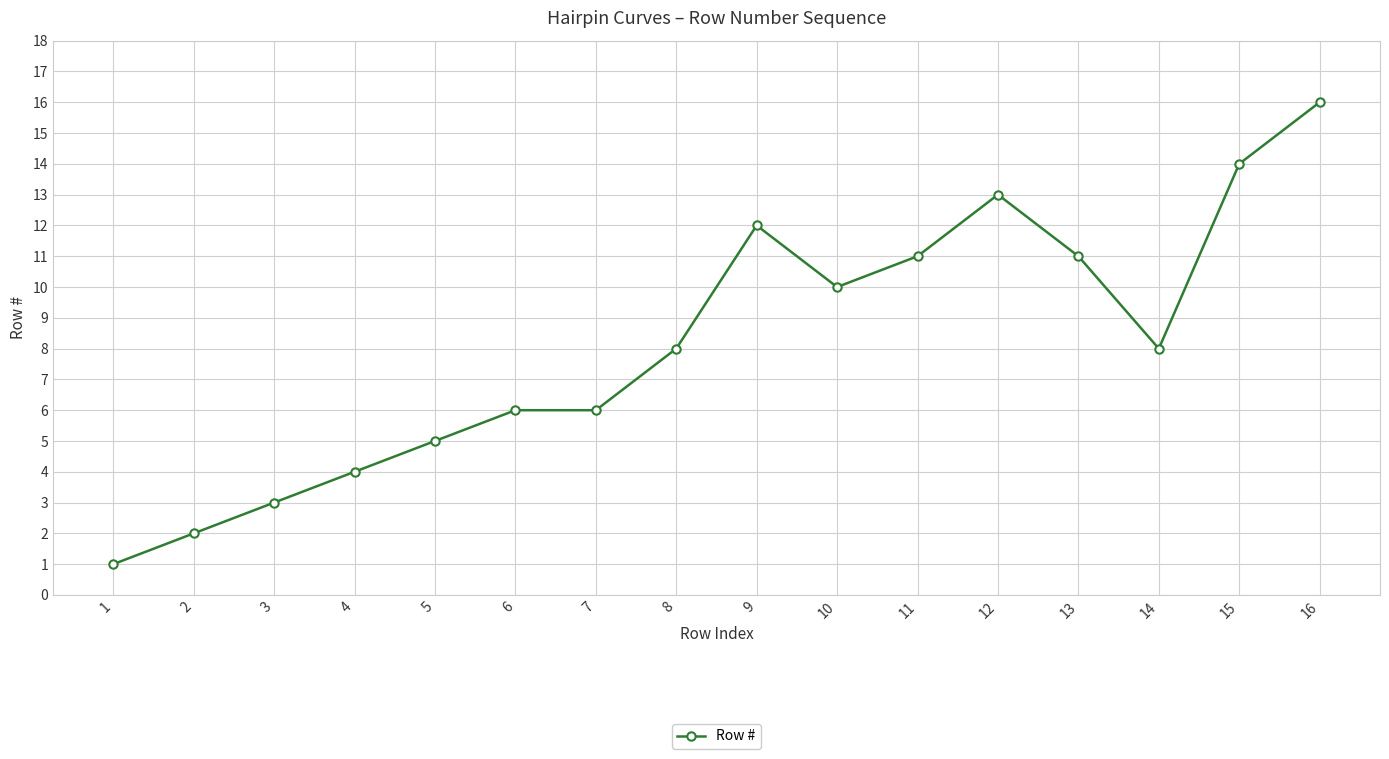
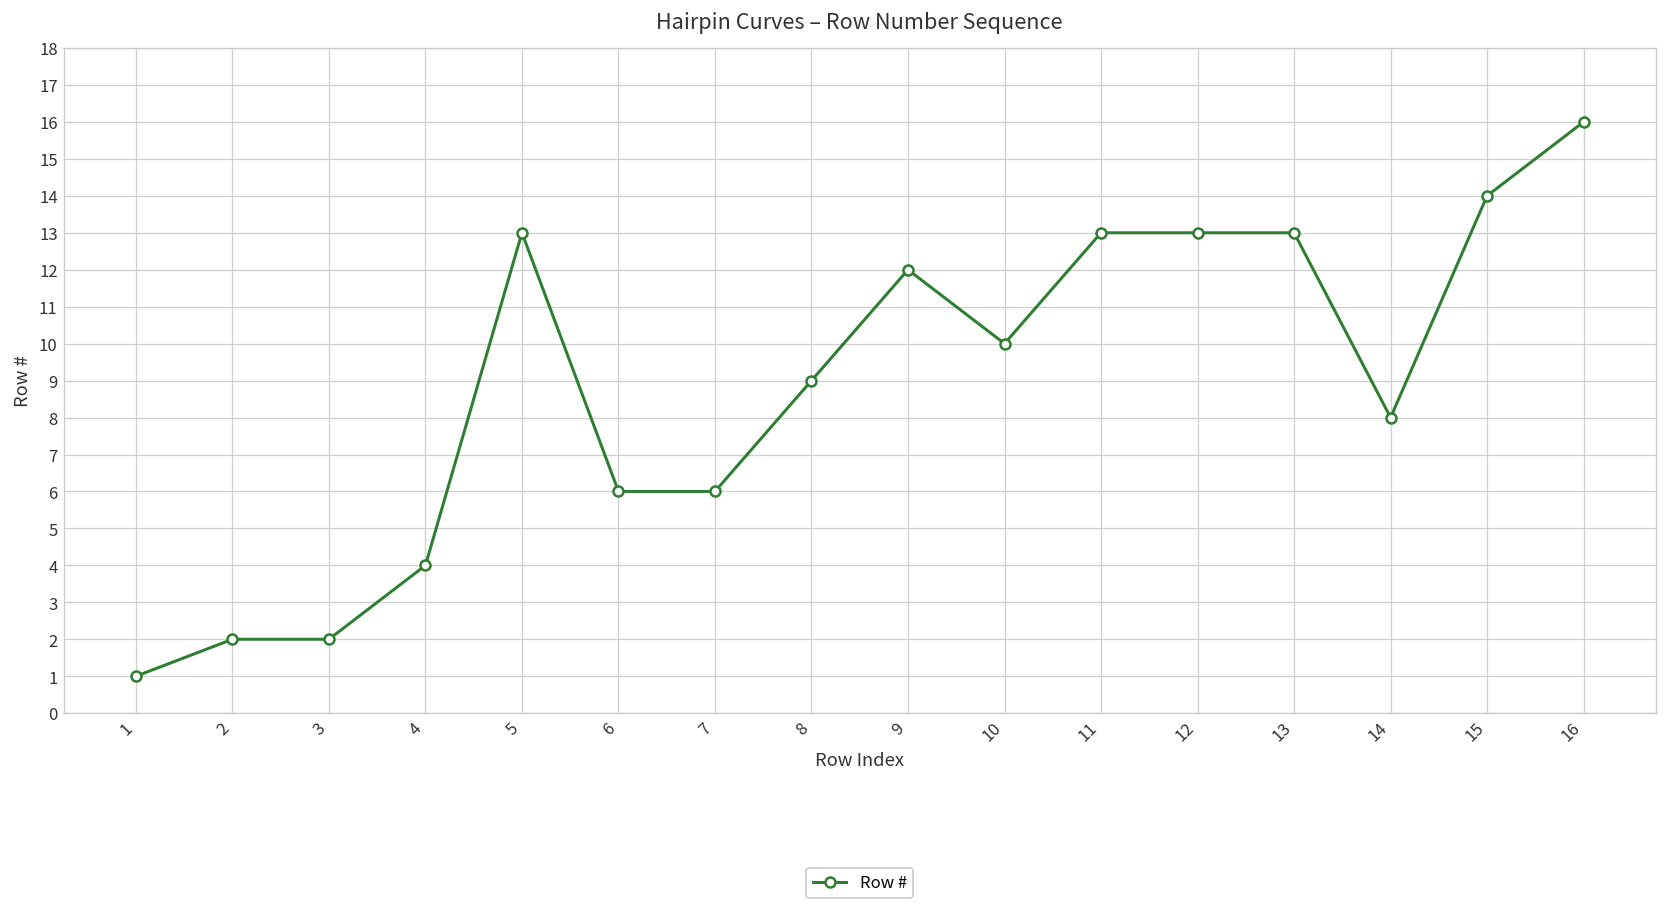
  {
    "1": 1,
    "2": 2,
-   "3": 3,
+   "3": 2,
    "4": 4,
-   "5": 5,
+   "5": 13,
    "6": 6,
    "7": 6,
-   "8": 8,
+   "8": 9,
    "9": 12,
    "10": 10,
-   "11": 11,
+   "11": 13,
    "12": 13,
-   "13": 11,
+   "13": 13,
    "14": 8,
    "15": 14,
    "16": 16
  }
